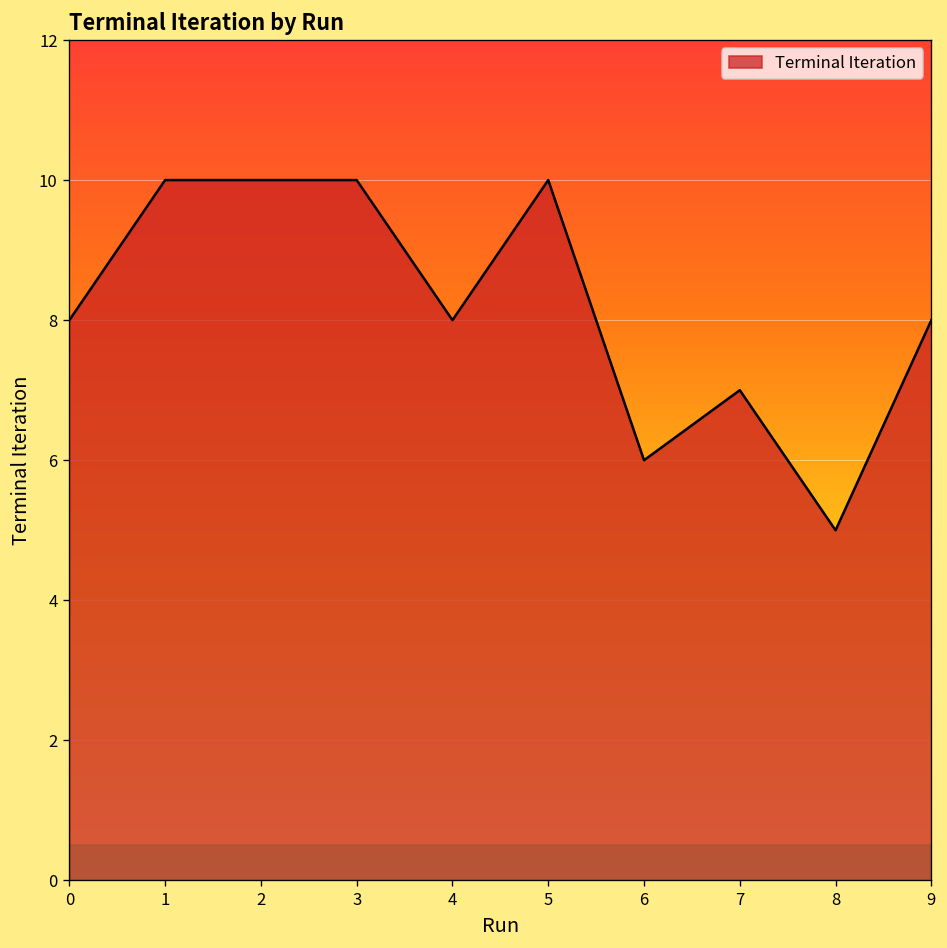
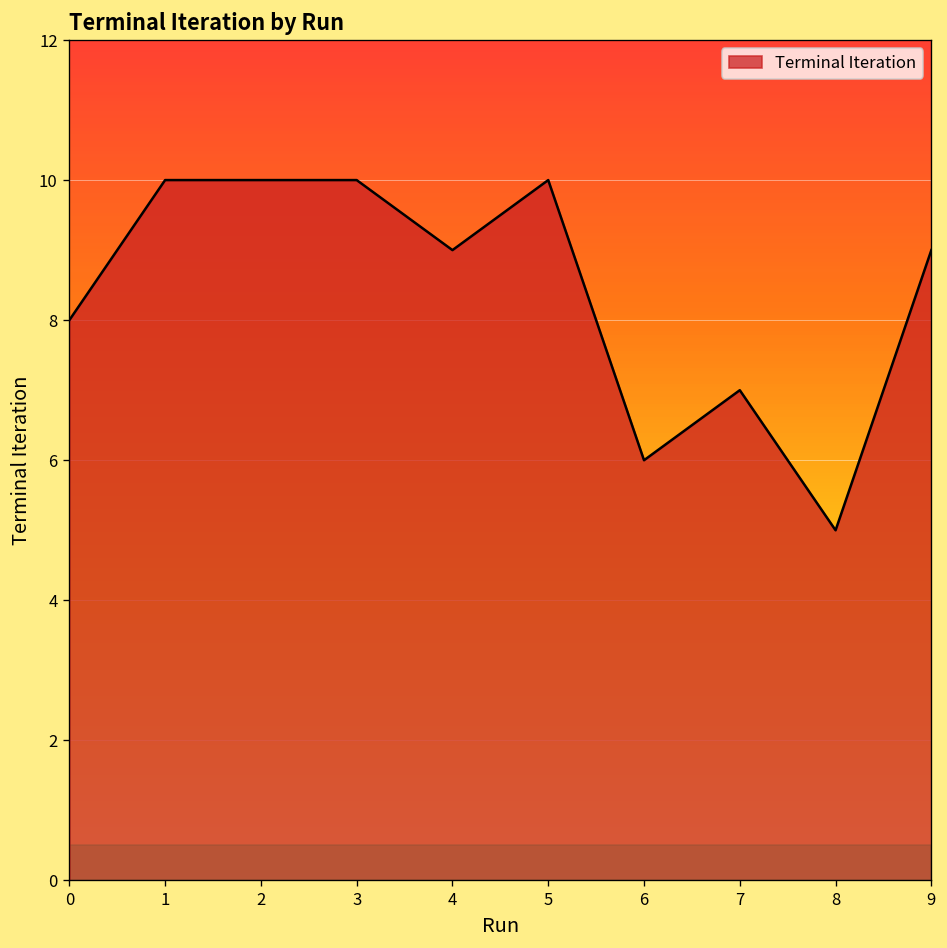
  {
    "0": 8,
    "1": 10,
    "2": 10,
    "3": 10,
-   "4": 8,
+   "4": 9,
    "5": 10,
    "6": 6,
    "7": 7,
    "8": 5,
-   "9": 8
+   "9": 9
  }
